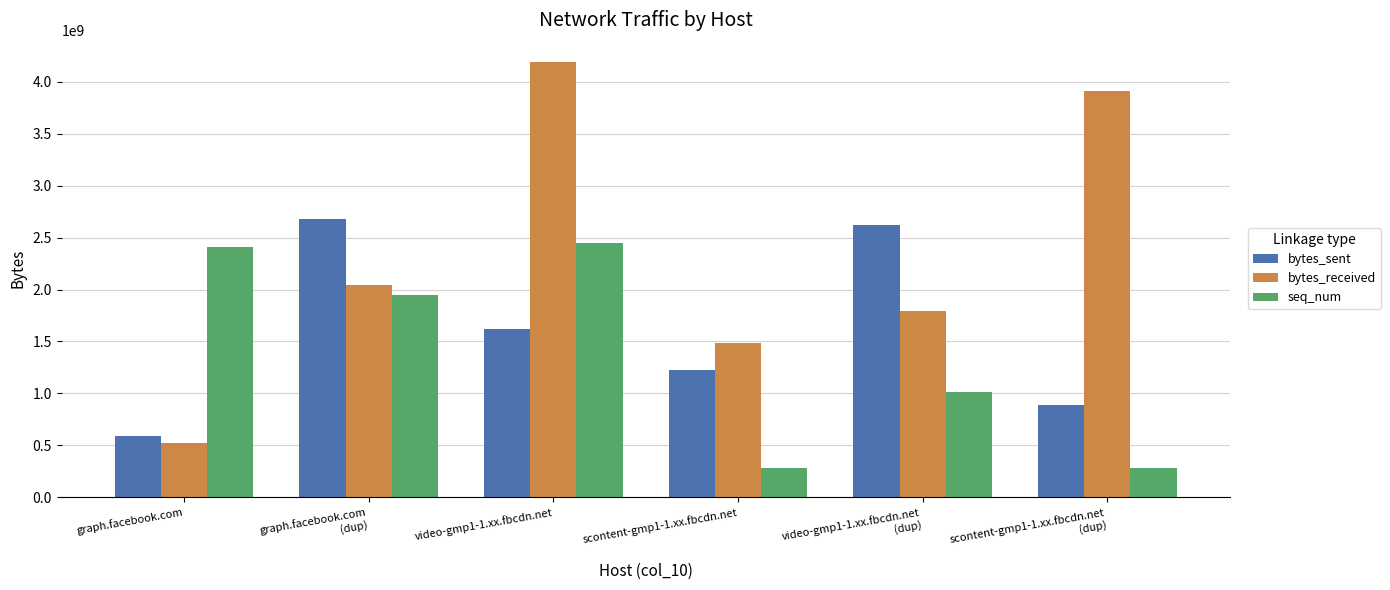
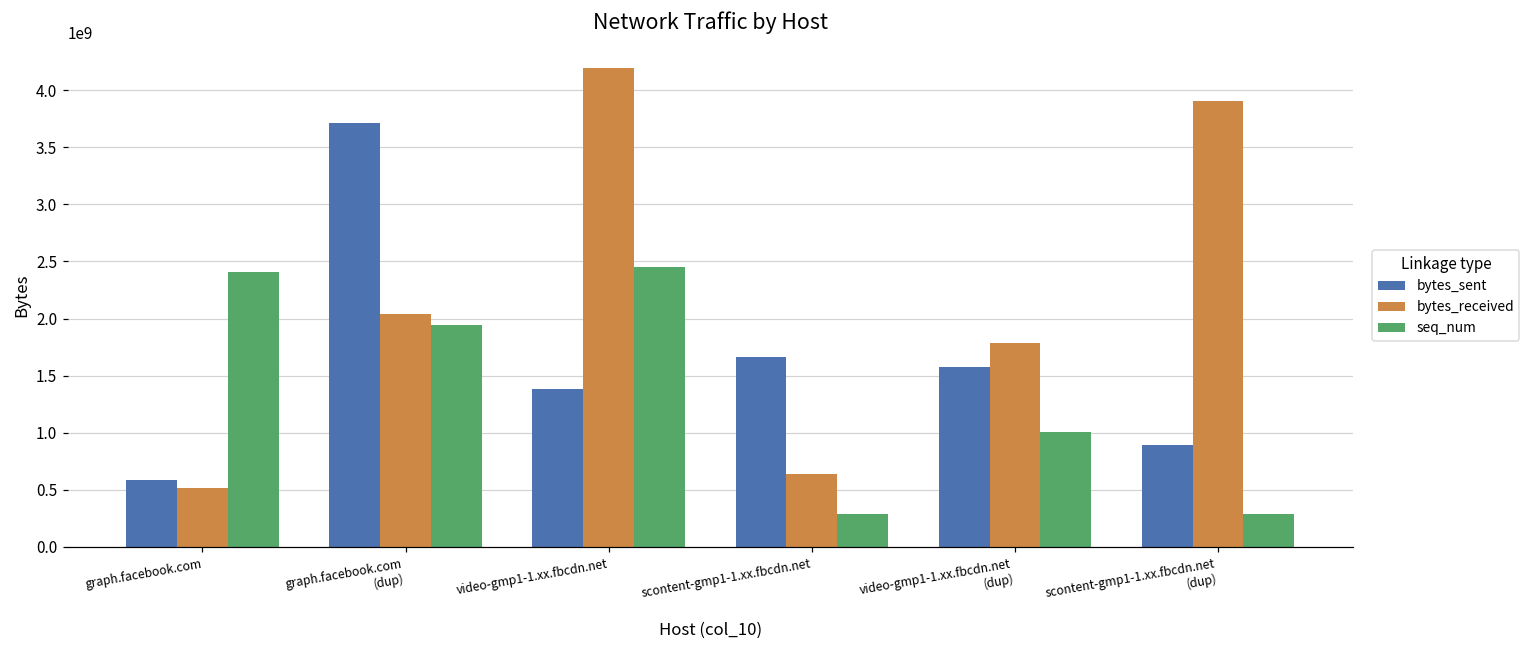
  {
    "bytes_sent": {
      "graph.facebook.com": 590000000,
-     "graph.facebook.com (dup)": 2680000000,
-     "video-gmp1-1.xx.fbcdn.net": 1620000000,
-     "scontent-gmp1-1.xx.fbcdn.net": 1230000000,
-     "video-gmp1-1.xx.fbcdn.net (dup)": 2620000000,
+     "graph.facebook.com (dup)": 3720000000,
+     "video-gmp1-1.xx.fbcdn.net": 1380000000,
+     "scontent-gmp1-1.xx.fbcdn.net": 1670000000,
+     "video-gmp1-1.xx.fbcdn.net (dup)": 1580000000,
      "scontent-gmp1-1.xx.fbcdn.net (dup)": 890000000
    },
    "bytes_received": {
      "graph.facebook.com": 520000000,
      "graph.facebook.com (dup)": 2040000000,
      "video-gmp1-1.xx.fbcdn.net": 4190000000,
-     "scontent-gmp1-1.xx.fbcdn.net": 1490000000,
+     "scontent-gmp1-1.xx.fbcdn.net": 630000000,
      "video-gmp1-1.xx.fbcdn.net (dup)": 1790000000,
      "scontent-gmp1-1.xx.fbcdn.net (dup)": 3910000000
    },
    "seq_num": {
      "graph.facebook.com": 2410000000,
      "graph.facebook.com (dup)": 1940000000,
      "video-gmp1-1.xx.fbcdn.net": 2450000000,
      "scontent-gmp1-1.xx.fbcdn.net": 290000000,
      "video-gmp1-1.xx.fbcdn.net (dup)": 1010000000,
      "scontent-gmp1-1.xx.fbcdn.net (dup)": 290000000
    }
  }
